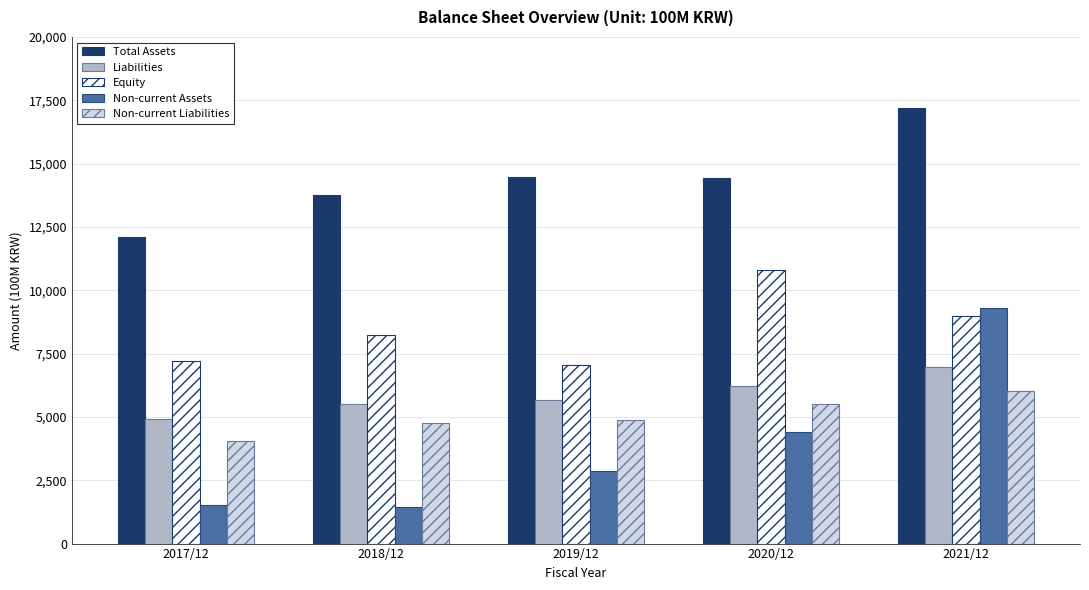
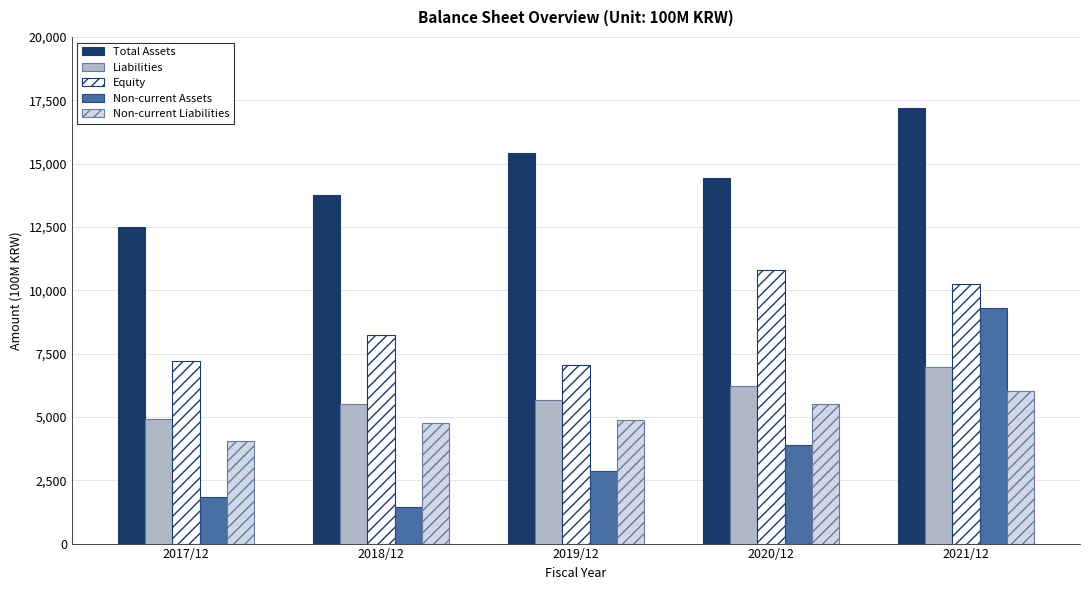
  {
    "Total Assets": {
-     "2017/12": "12,100",
+     "2017/12": "12,500",
      "2018/12": "13,800",
-     "2019/12": "14,500",
+     "2019/12": "15,400",
      "2020/12": "14,400",
      "2021/12": "17,200"
    },
    "Equity": {
      "2017/12": "7,200",
      "2018/12": "8,200",
      "2019/12": "7,100",
      "2020/12": "10,800",
-     "2021/12": "9,000"
+     "2021/12": "10,200"
    },
    "Non-current Assets": {
-     "2017/12": "1,500",
+     "2017/12": "1,800",
      "2018/12": "1,500",
      "2019/12": "2,900",
-     "2020/12": "4,400",
+     "2020/12": "3,900",
      "2021/12": "9,300"
    }
  }
